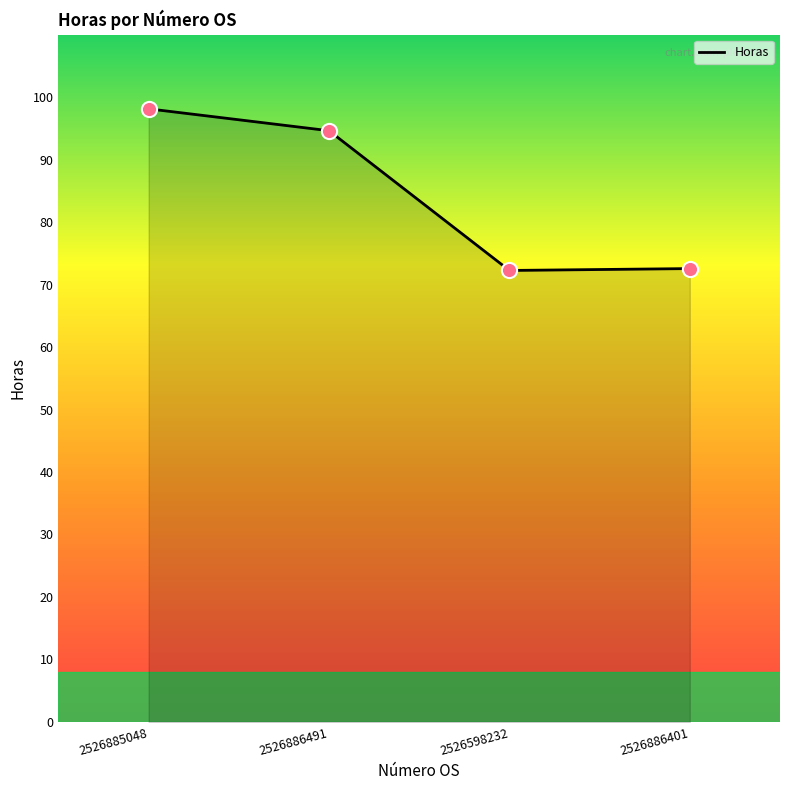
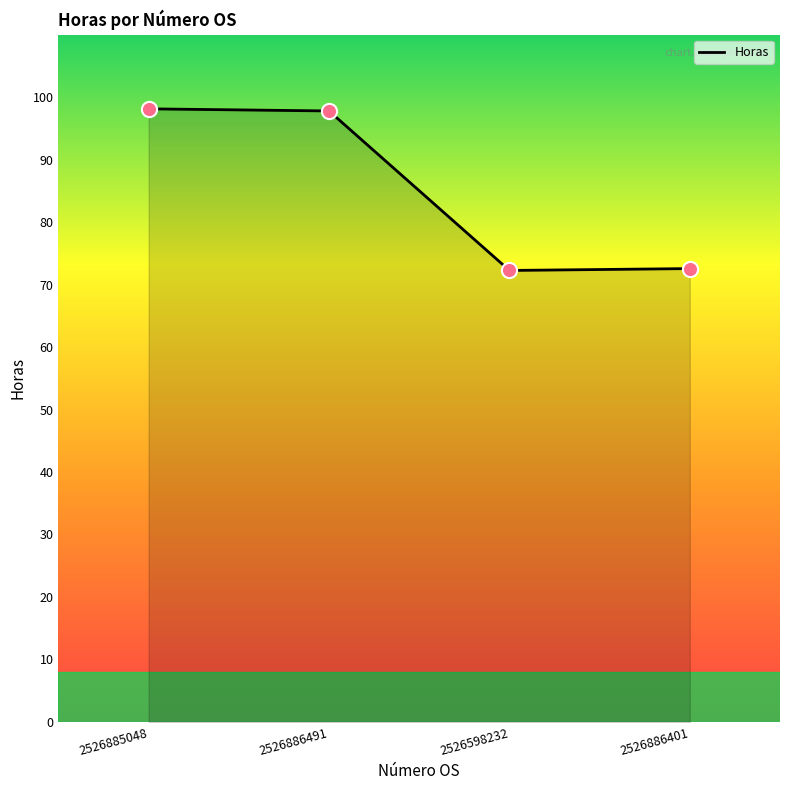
  {
    "2526885048": 98,
-   "2526886491": 95,
+   "2526886491": 98,
    "2526598232": 72,
    "2526886401": 73
  }
